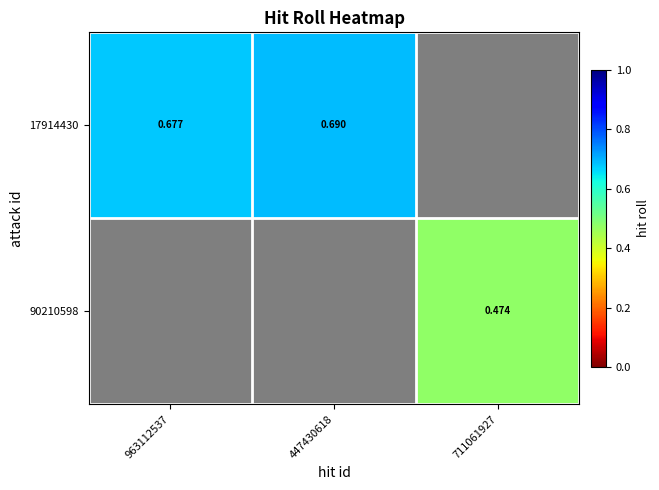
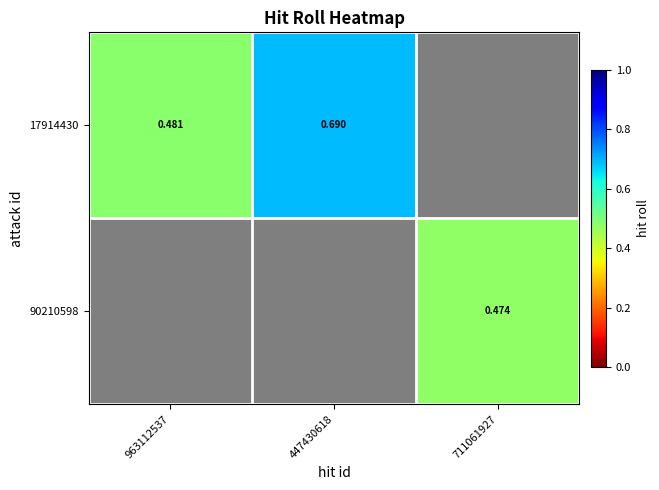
  {
    "17914430": {
-     "963112537": 0.677,
+     "963112537": 0.481,
      "447430618": 0.690
    },
    "90210598": {
      "711061927": 0.474
    }
  }
